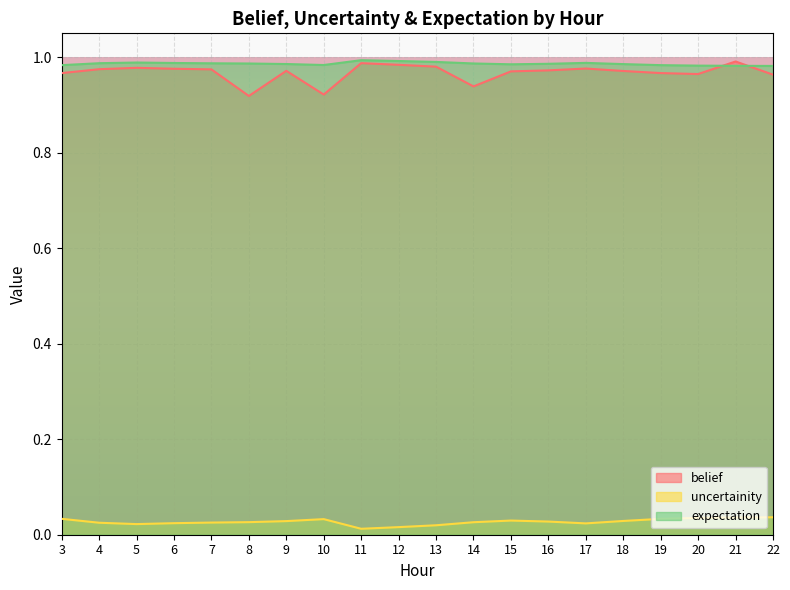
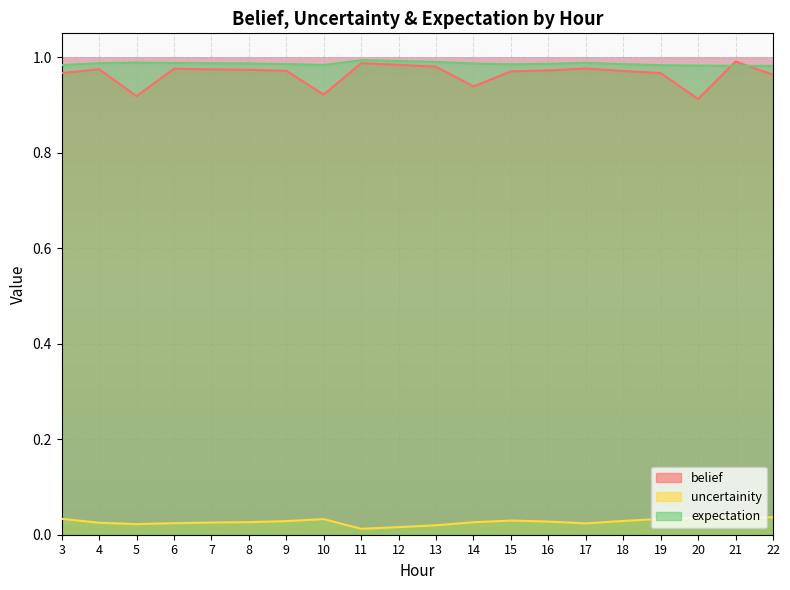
  {
    "belief": {
      "3": 0.97,
      "4": 0.97,
-     "5": 0.98,
+     "5": 0.92,
      "6": 0.98,
      "7": 0.97,
-     "8": 0.92,
+     "8": 0.97,
      "9": 0.97,
      "10": 0.92,
      "11": 0.99,
      "12": 0.98,
      "13": 0.98,
      "14": 0.94,
      "15": 0.97,
      "16": 0.97,
      "17": 0.98,
      "18": 0.97,
      "19": 0.97,
-     "20": 0.96,
+     "20": 0.91,
      "21": 0.99,
      "22": 0.96
    },
    "uncertainity": {
      "3": 0.03,
      "4": 0.03,
      "5": 0.02,
      "6": 0.02,
      "7": 0.03,
      "8": 0.03,
      "9": 0.03,
      "10": 0.03,
      "11": 0.01,
      "12": 0.02,
      "13": 0.02,
      "14": 0.03,
      "15": 0.03,
      "16": 0.03,
      "17": 0.02,
      "18": 0.03,
      "22": 0.04
    },
    "expectation": {
      "3": 0.98,
      "4": 0.99,
      "5": 0.99,
      "6": 0.99,
      "7": 0.99,
      "8": 0.99,
      "9": 0.99,
      "10": 0.98,
      "11": 0.99,
      "12": 0.99,
      "13": 0.99,
      "14": 0.99,
      "15": 0.99,
      "16": 0.99,
      "17": 0.99,
      "18": 0.99,
      "19": 0.98,
      "20": 0.98,
      "21": 0.98,
      "22": 0.98
    }
  }
